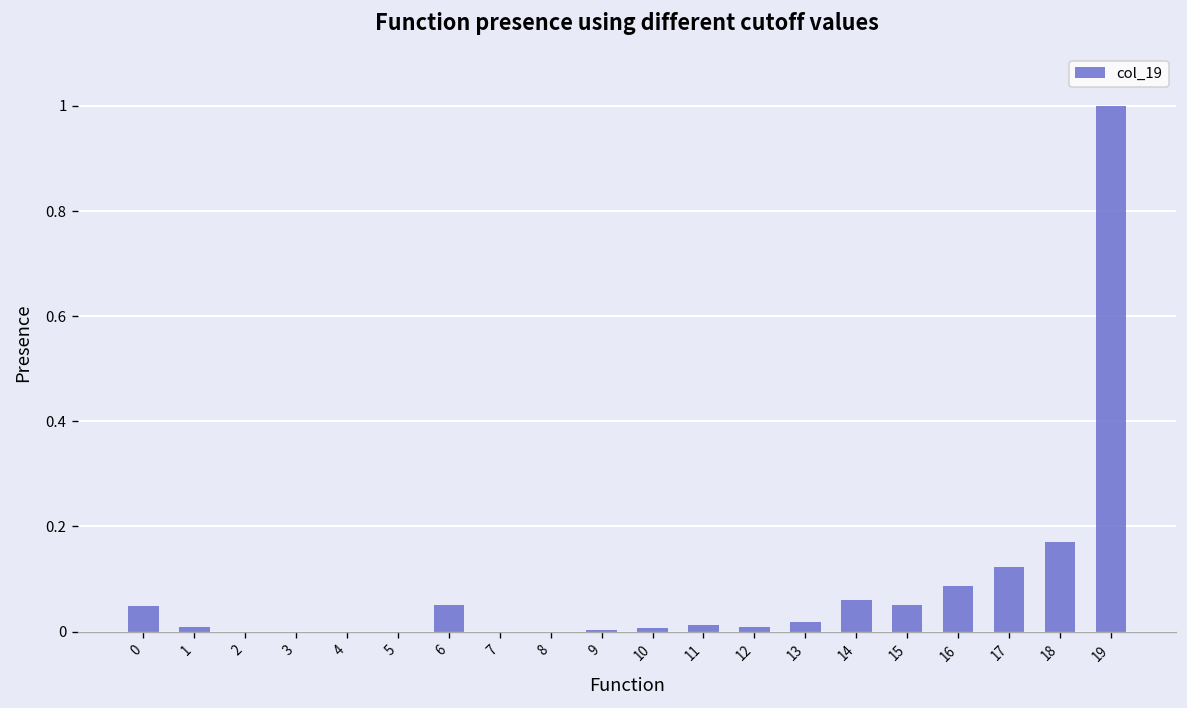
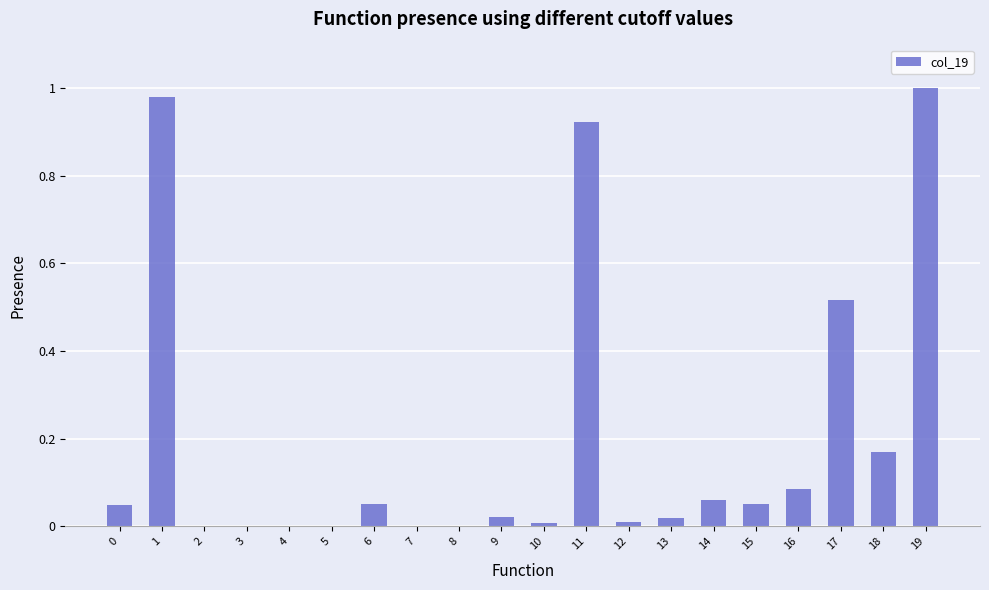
  {
    "0": 0.05,
-   "1": 0.01,
+   "1": 0.98,
    "2": 0.00,
    "3": 0.00,
    "4": 0.00,
    "5": 0.00,
    "6": 0.05,
    "7": 0.00,
    "8": 0.00,
-   "9": 0.00,
+   "9": 0.02,
    "10": 0.01,
-   "11": 0.01,
+   "11": 0.92,
    "12": 0.01,
    "13": 0.02,
    "14": 0.06,
    "15": 0.05,
    "16": 0.09,
-   "17": 0.12,
+   "17": 0.52,
    "18": 0.17,
    "19": 1.00
  }
